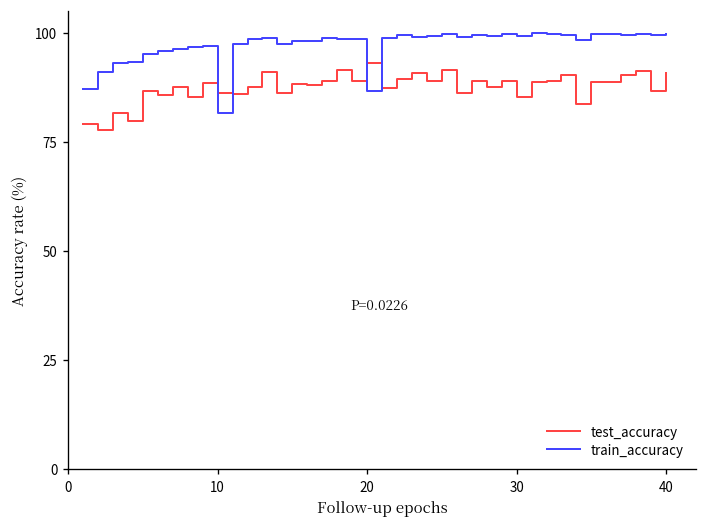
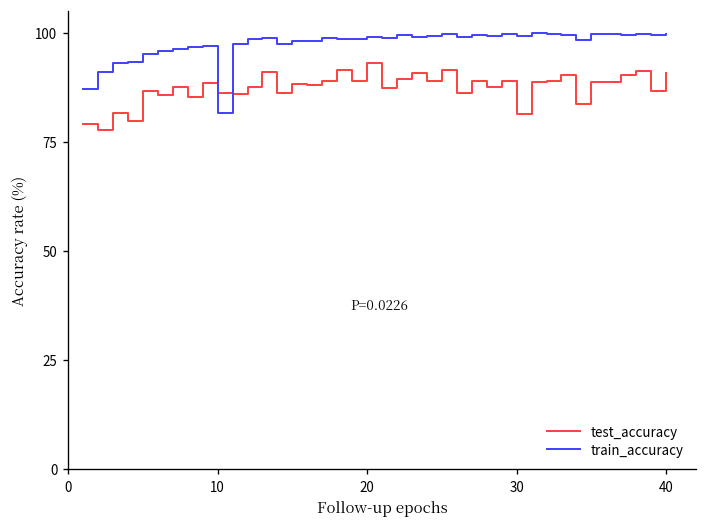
  {
    "test_accuracy": {
      "10": 86,
      "20": 93,
-     "30": 85,
+     "30": 81,
      "40": 91
    },
    "train_accuracy": {
      "10": 82,
-     "20": 87,
+     "20": 99,
      "30": 99,
      "40": 100
    }
  }
